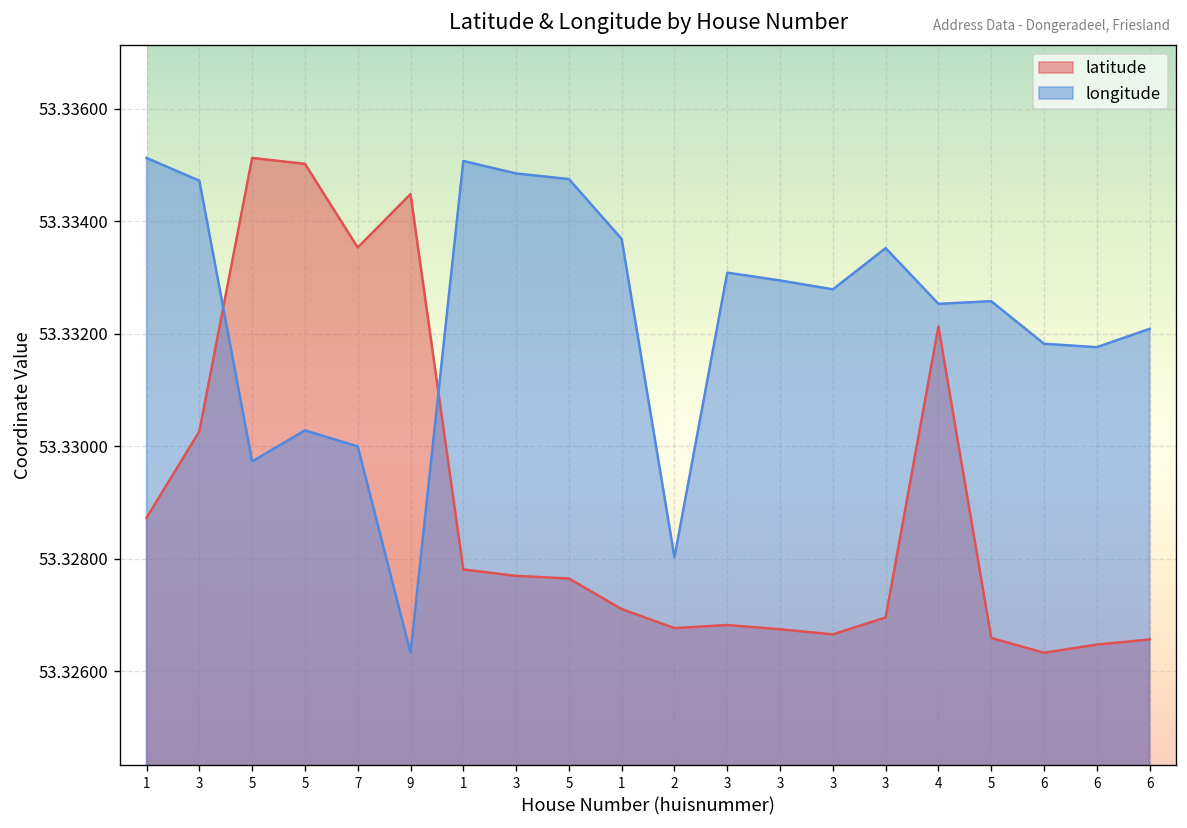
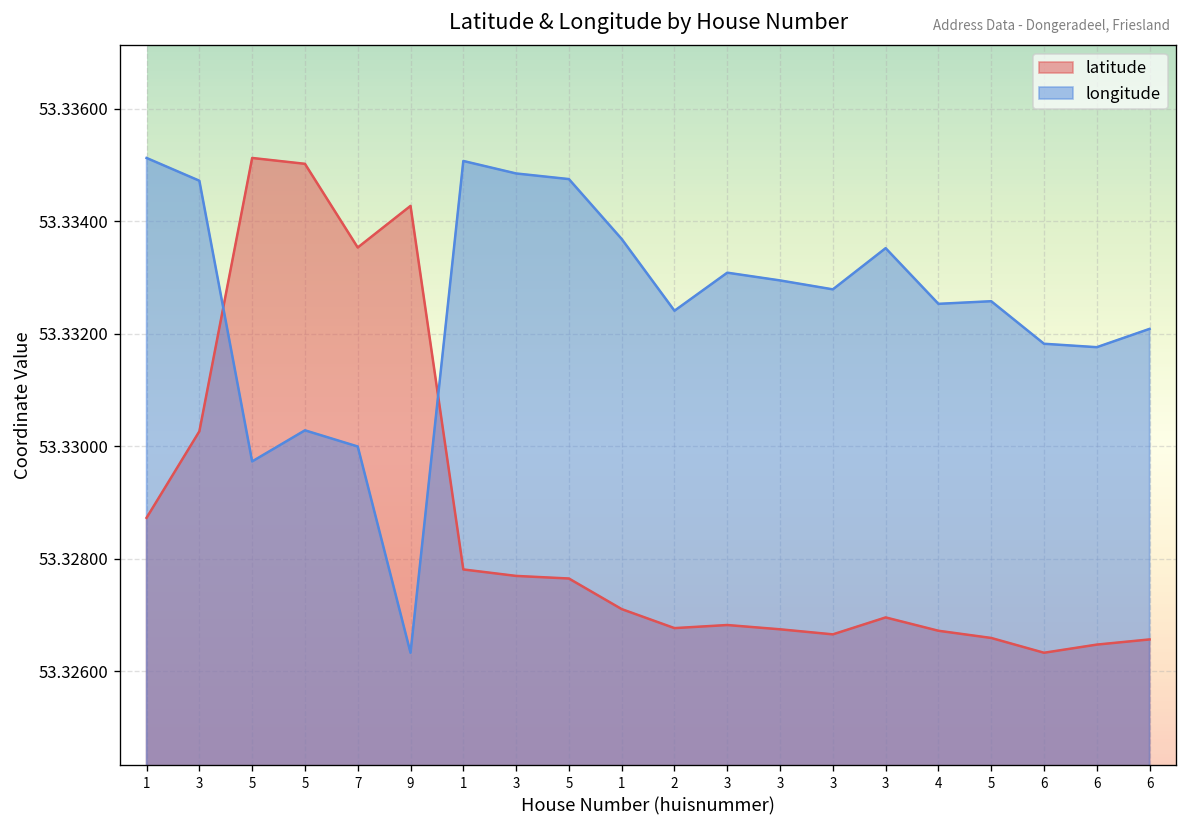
  {
    "latitude": {
      "7": 53.3335,
-     "9": 53.3345,
+     "9": 53.3343,
      "2": 53.3268,
-     "4": 53.3321
+     "4": 53.3267
    },
    "longitude": {
      "7": 53.3300,
      "9": 53.3263,
-     "2": 53.3280,
+     "2": 53.3324,
      "4": 53.3325
    }
  }
